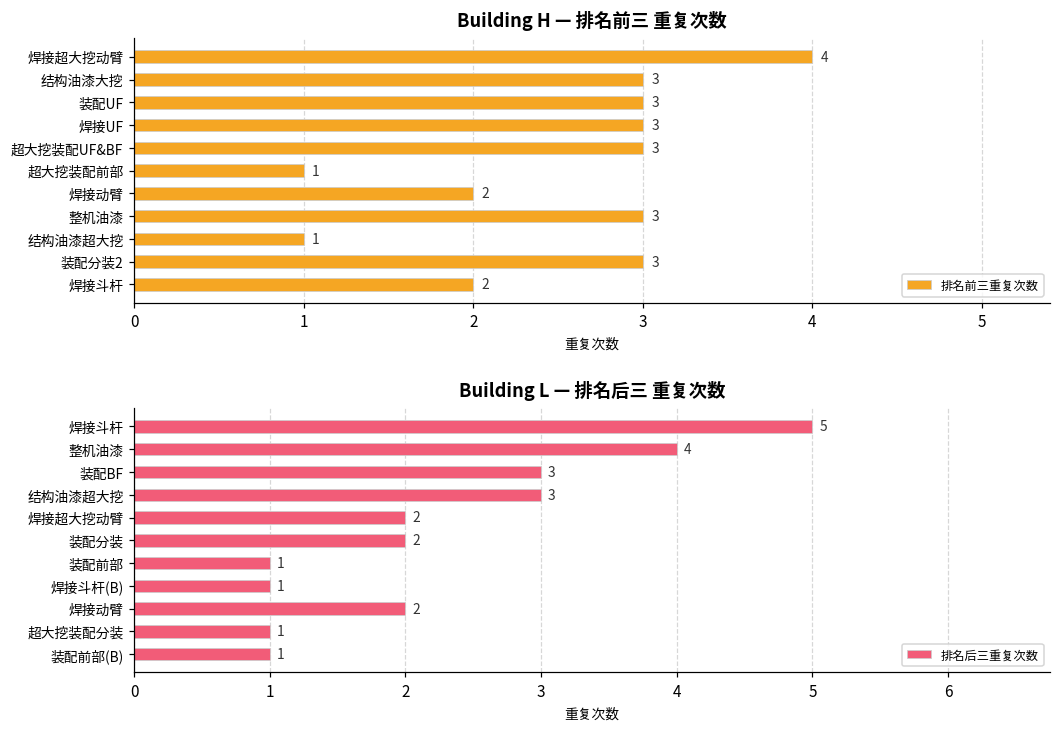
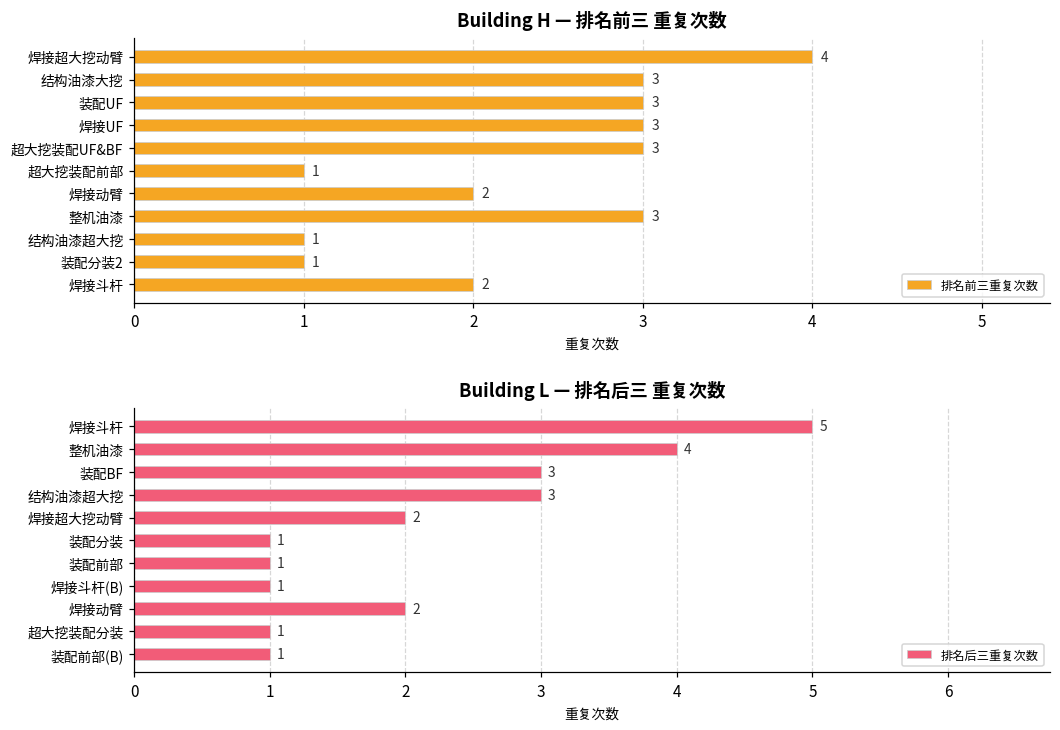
  {
    "Building H — 排名前三 重复次数": {
      "焊接超大挖动臂": 4,
      "结构油漆大挖": 3,
      "装配UF": 3,
      "焊接UF": 3,
      "超大挖装配UF&BF": 3,
      "超大挖装配前部": 1,
      "焊接动臂": 2,
      "整机油漆": 3,
      "结构油漆超大挖": 1,
-     "装配分装2": 3,
+     "装配分装2": 1,
      "焊接斗杆": 2
    },
    "Building L — 排名后三 重复次数": {
      "焊接斗杆": 5,
      "整机油漆": 4,
      "装配BF": 3,
      "结构油漆超大挖": 3,
      "焊接超大挖动臂": 2,
-     "装配分装": 2,
+     "装配分装": 1,
      "装配前部": 1,
      "焊接斗杆(B)": 1,
      "焊接动臂": 2,
      "超大挖装配分装": 1,
      "装配前部(B)": 1
    }
  }
